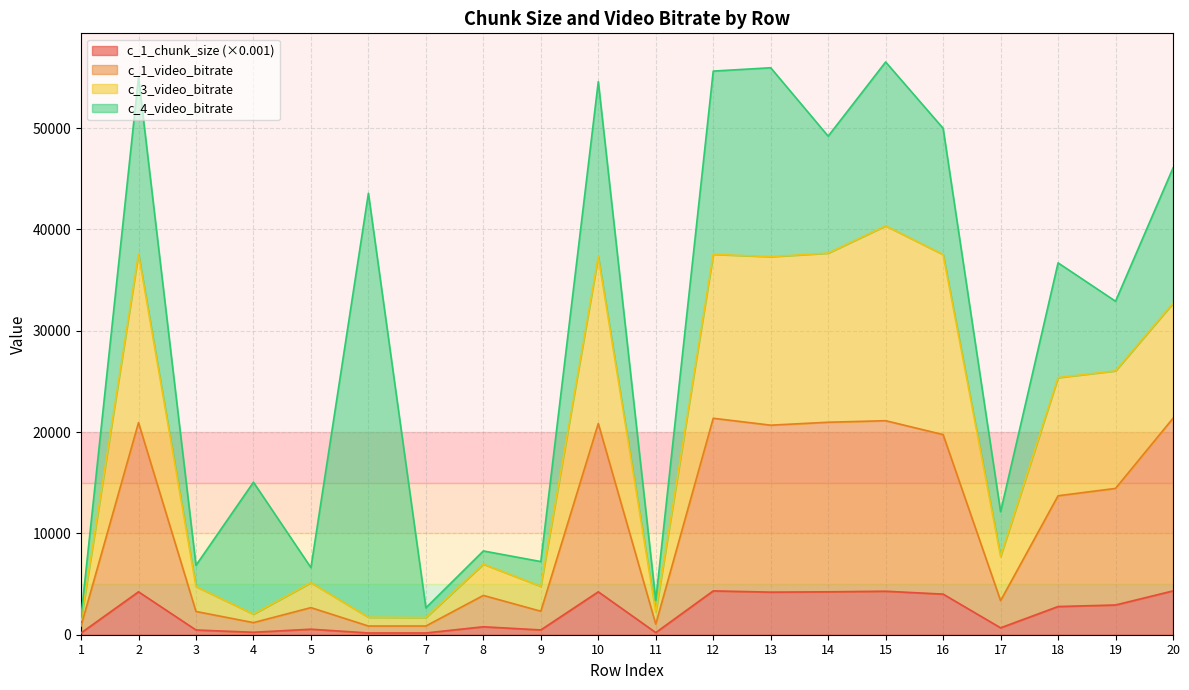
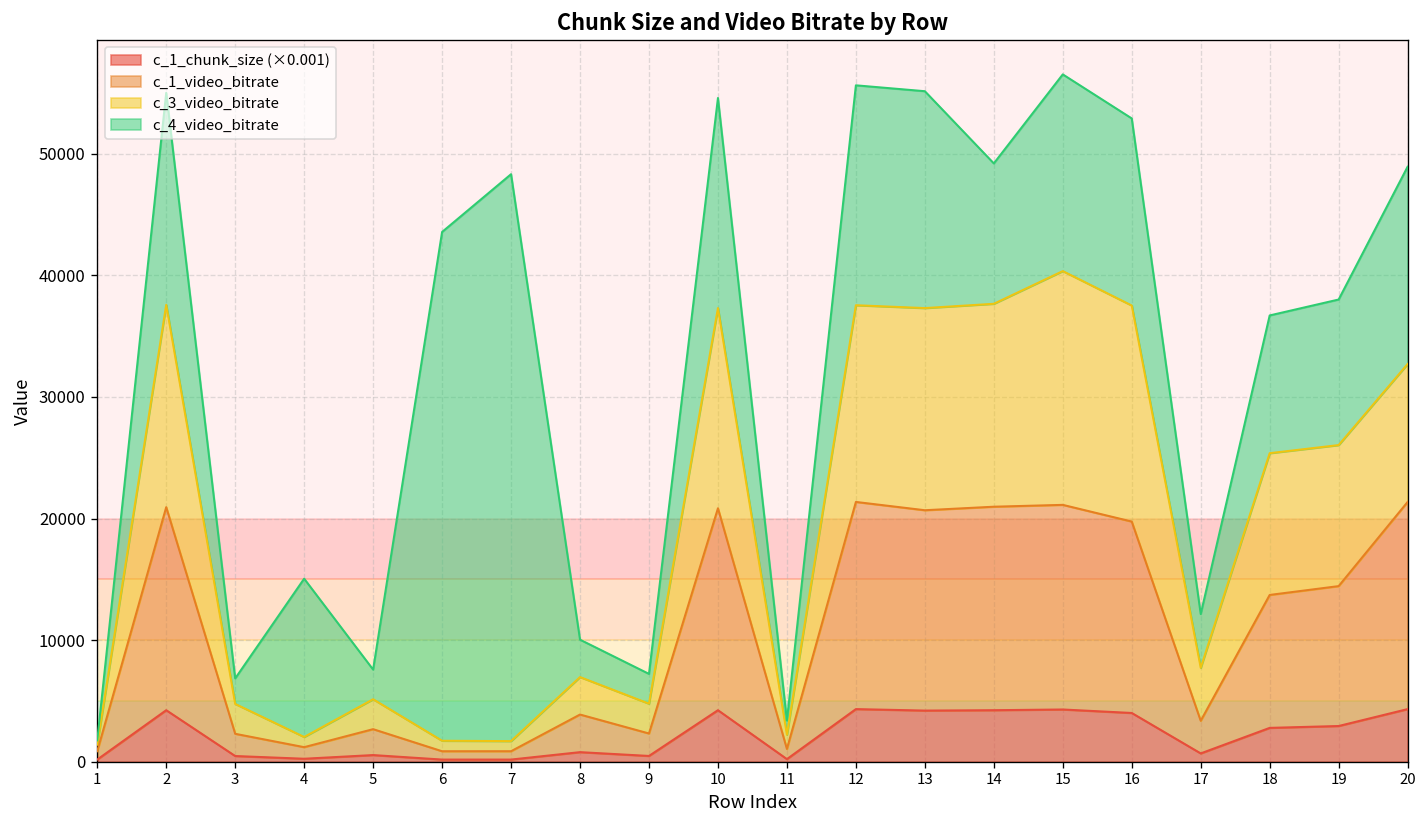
  {
    "c_4_video_bitrate": {
      "1": 400,
      "3": 2100,
      "4": 13000,
-     "5": 1500,
+     "5": 2400,
      "6": 41800,
-     "7": 1000,
-     "8": 1300,
+     "7": 46600,
+     "8": 3100,
      "9": 2400,
      "10": 17300,
      "11": 1200,
      "12": 18100,
-     "13": 18600,
+     "13": 17800,
      "14": 11500,
      "15": 16200,
-     "16": 12500,
+     "16": 15400,
      "17": 4400,
      "18": 11300,
-     "19": 6900,
-     "20": 13400
+     "19": 12000,
+     "20": 16200
    }
  }
